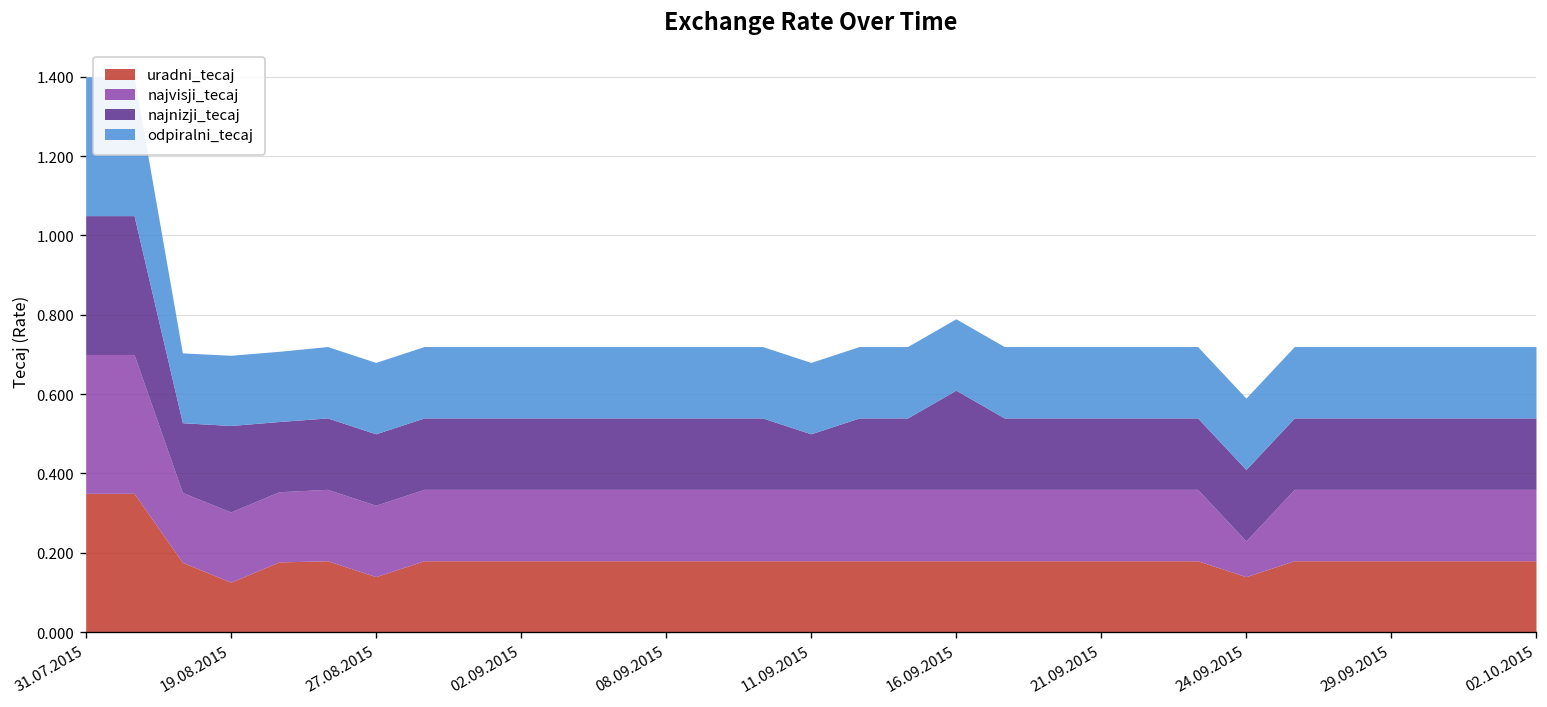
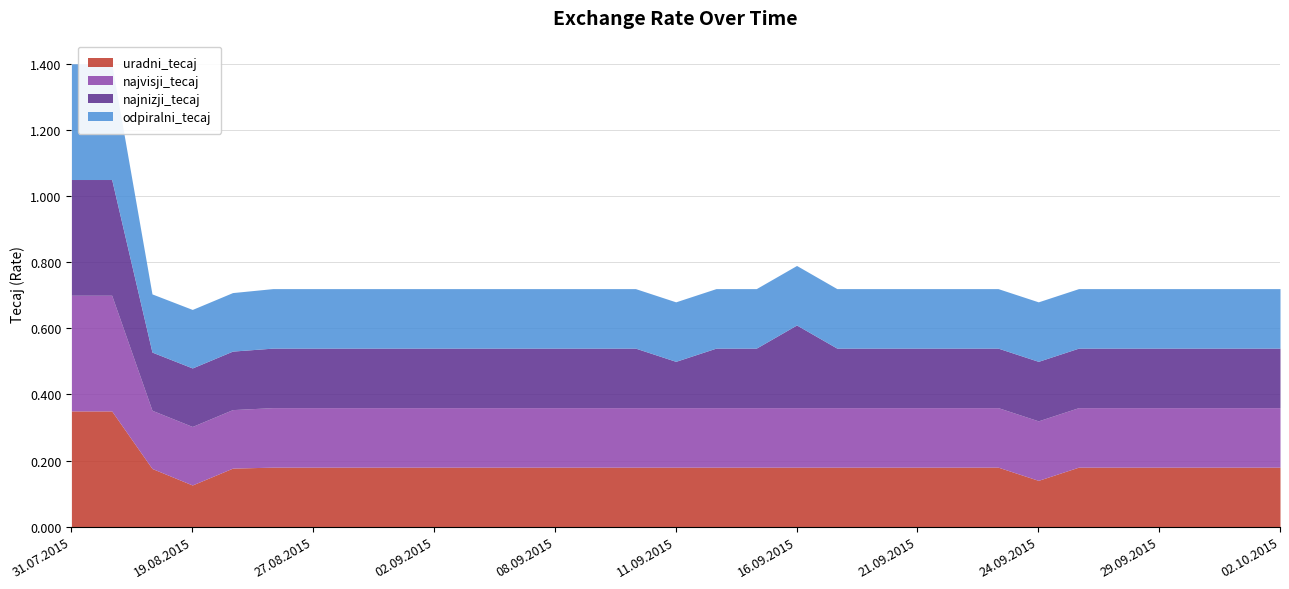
  {
    "uradni_tecaj": {
      "31.07.2015": 0.35,
      "19.08.2015": 0.13,
-     "27.08.2015": 0.14,
+     "27.08.2015": 0.18,
      "02.09.2015": 0.18,
      "08.09.2015": 0.18,
      "11.09.2015": 0.18,
      "16.09.2015": 0.18,
      "21.09.2015": 0.18,
      "24.09.2015": 0.14,
      "29.09.2015": 0.18,
      "02.10.2015": 0.18
    },
    "najvisji_tecaj": {
      "31.07.2015": 0.35,
      "19.08.2015": 0.18,
      "27.08.2015": 0.18,
      "02.09.2015": 0.18,
      "08.09.2015": 0.18,
      "11.09.2015": 0.18,
      "16.09.2015": 0.18,
      "21.09.2015": 0.18,
-     "24.09.2015": 0.09,
+     "24.09.2015": 0.18,
      "29.09.2015": 0.18,
      "02.10.2015": 0.18
    },
    "najnizji_tecaj": {
      "31.07.2015": 0.35,
-     "19.08.2015": 0.22,
+     "19.08.2015": 0.18,
      "27.08.2015": 0.18,
      "02.09.2015": 0.18,
      "08.09.2015": 0.18,
      "11.09.2015": 0.14,
      "16.09.2015": 0.25,
      "21.09.2015": 0.18,
      "24.09.2015": 0.18,
      "29.09.2015": 0.18,
      "02.10.2015": 0.18
    },
    "odpiralni_tecaj": {
      "31.07.2015": 0.35,
      "19.08.2015": 0.18,
      "27.08.2015": 0.18,
      "02.09.2015": 0.18,
      "08.09.2015": 0.18,
      "11.09.2015": 0.18,
      "16.09.2015": 0.18,
      "21.09.2015": 0.18,
      "24.09.2015": 0.18,
      "29.09.2015": 0.18,
      "02.10.2015": 0.18
    }
  }
